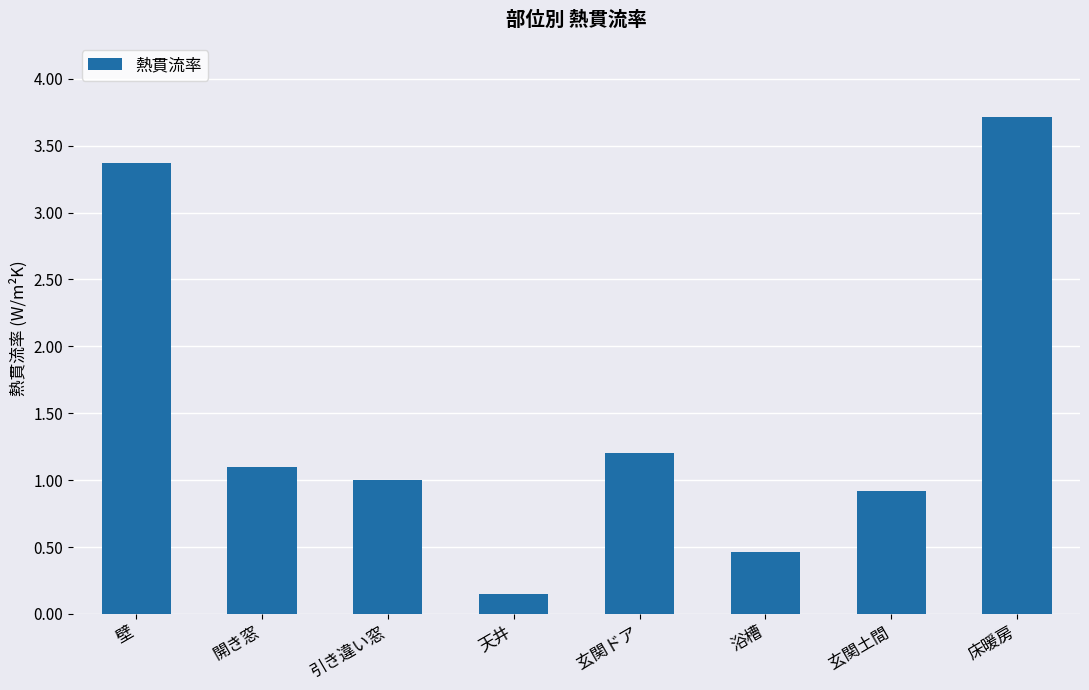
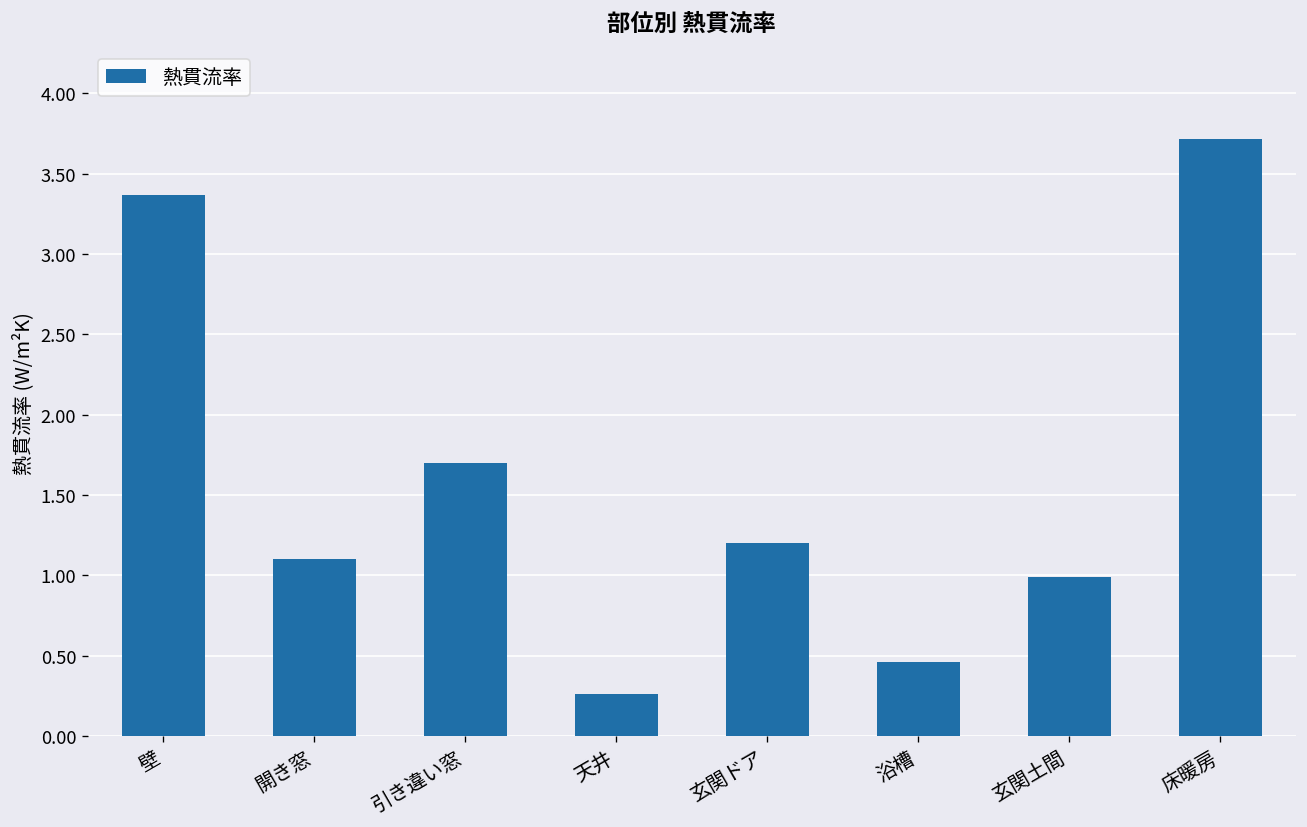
  {
    "壁": 3.37,
    "開き窓": 1.10,
-   "引き違い窓": 1.0,
-   "天井": 0.15,
+   "引き違い窓": 1.7,
+   "天井": 0.26,
    "玄関ドア": 1.20,
    "浴槽": 0.46,
-   "玄関土間": 0.92,
+   "玄関土間": 0.99,
    "床暖房": 3.72
  }
